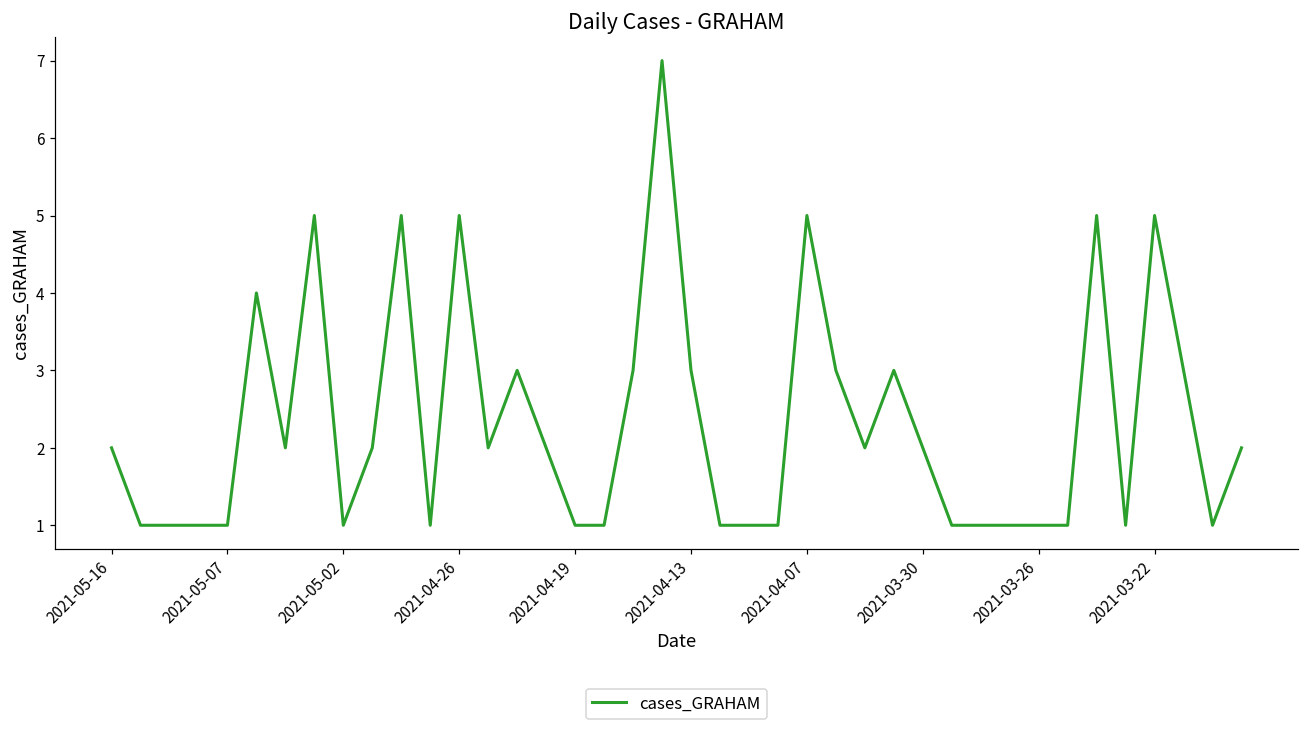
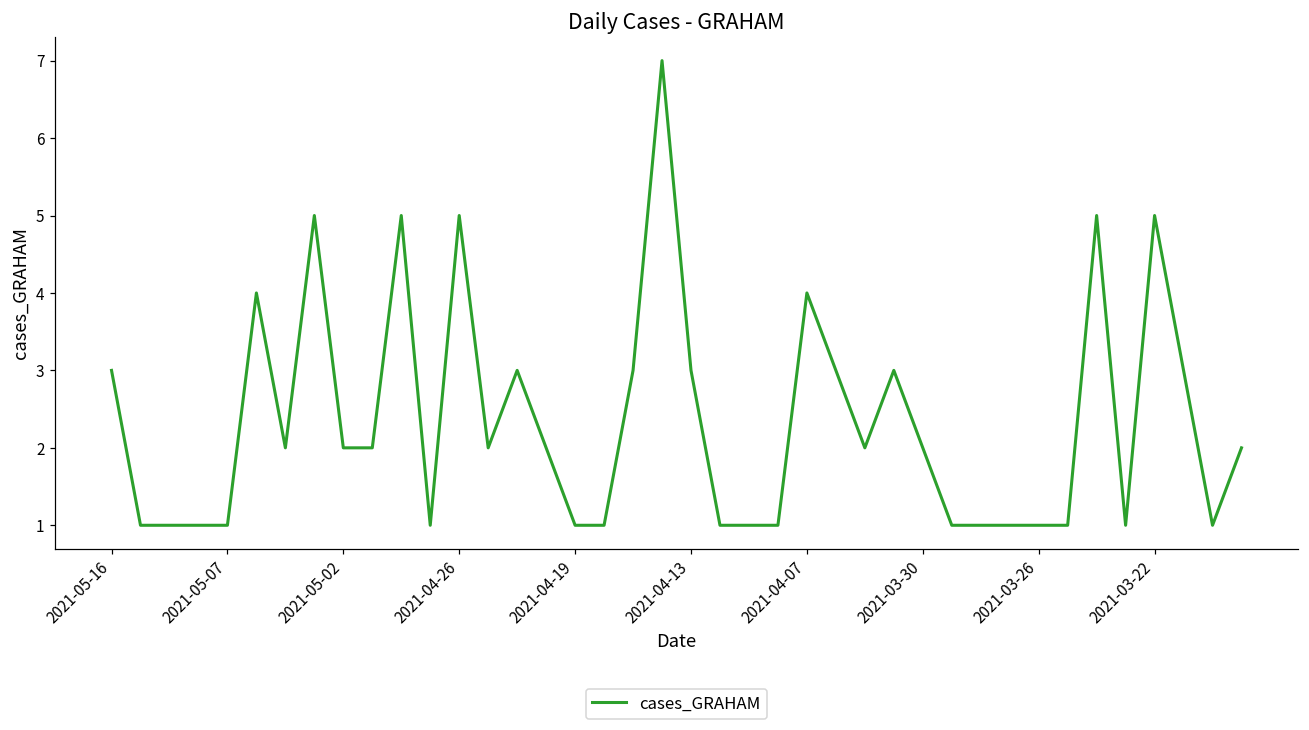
  {
-   "2021-05-16": 2,
+   "2021-05-16": 3,
    "2021-05-07": 1,
-   "2021-05-02": 1,
+   "2021-05-02": 2,
    "2021-04-26": 5,
    "2021-04-19": 1,
    "2021-04-13": 3,
-   "2021-04-07": 5,
+   "2021-04-07": 4,
    "2021-03-30": 2,
    "2021-03-26": 1,
    "2021-03-22": 5
  }
